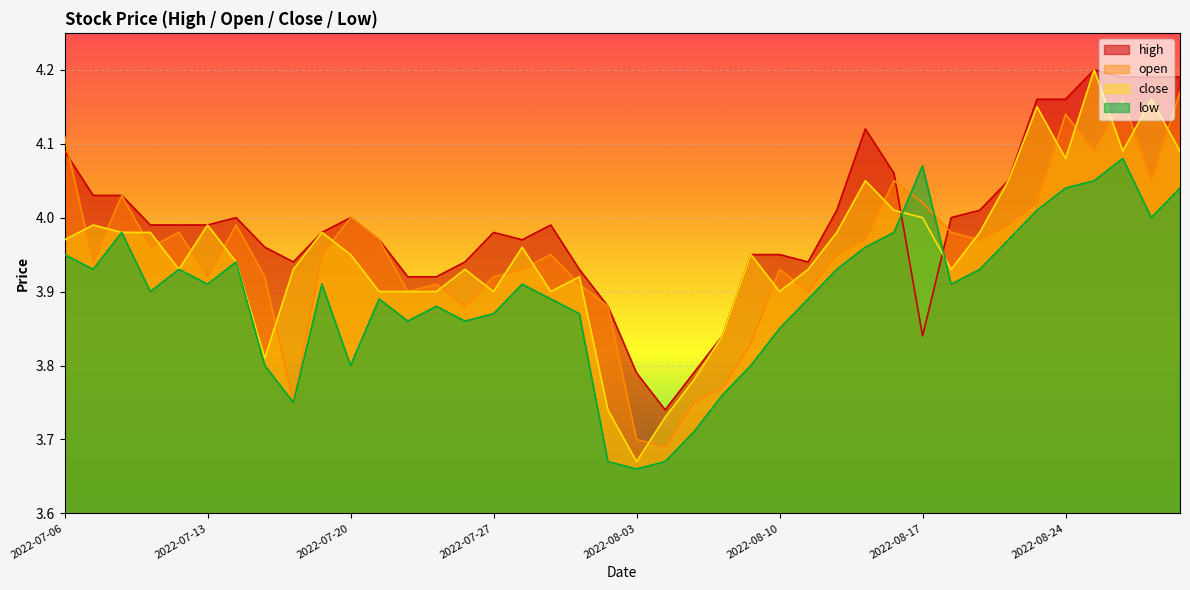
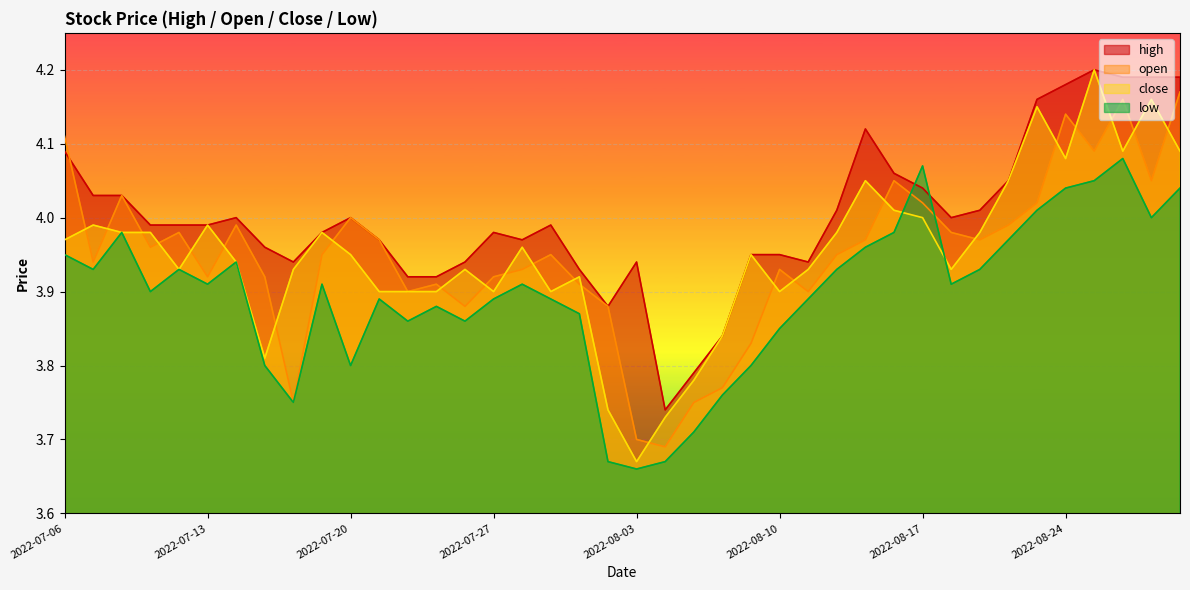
  {
    "high": {
      "2022-07-06": 4.09,
      "2022-07-27": 3.98,
-     "2022-08-03": 3.79,
+     "2022-08-03": 3.94,
      "2022-08-10": 3.95,
-     "2022-08-17": 3.84,
-     "2022-08-24": 4.16
+     "2022-08-17": 4.04,
+     "2022-08-24": 4.18
    },
    "low": {
      "2022-07-06": 3.95,
      "2022-07-13": 3.91,
      "2022-07-20": 3.80,
-     "2022-07-27": 3.87,
+     "2022-07-27": 3.89,
      "2022-08-03": 3.66,
      "2022-08-10": 3.85,
      "2022-08-17": 4.07,
      "2022-08-24": 4.04
    }
  }
